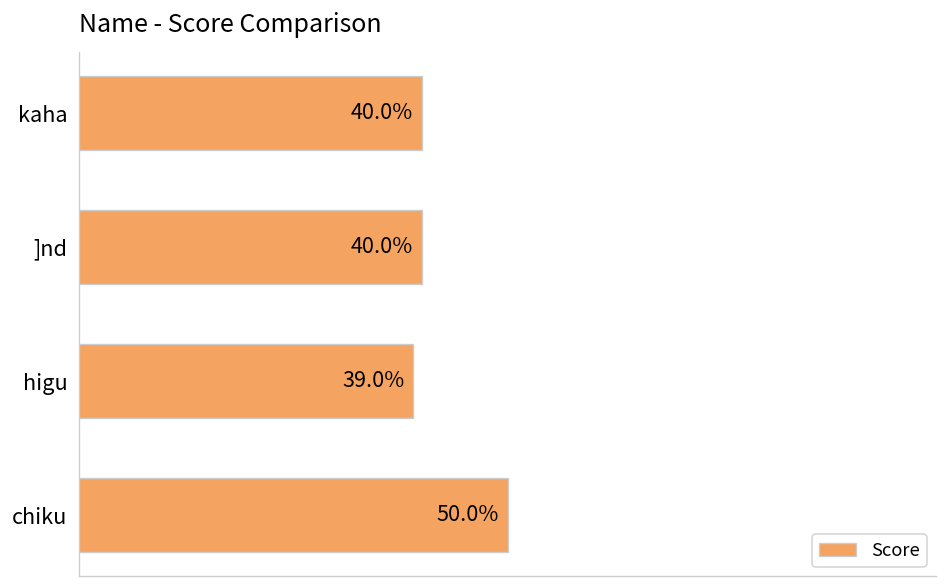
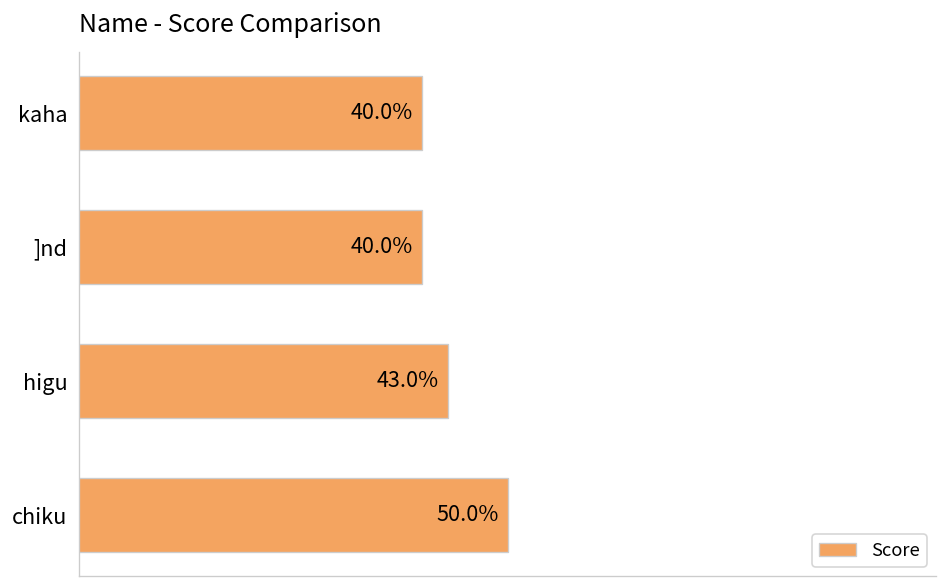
  {
    "kaha": "40.0%",
    "]nd": "40.0%",
-   "higu": "39.0%",
+   "higu": "43.0%",
    "chiku": "50.0%"
  }
